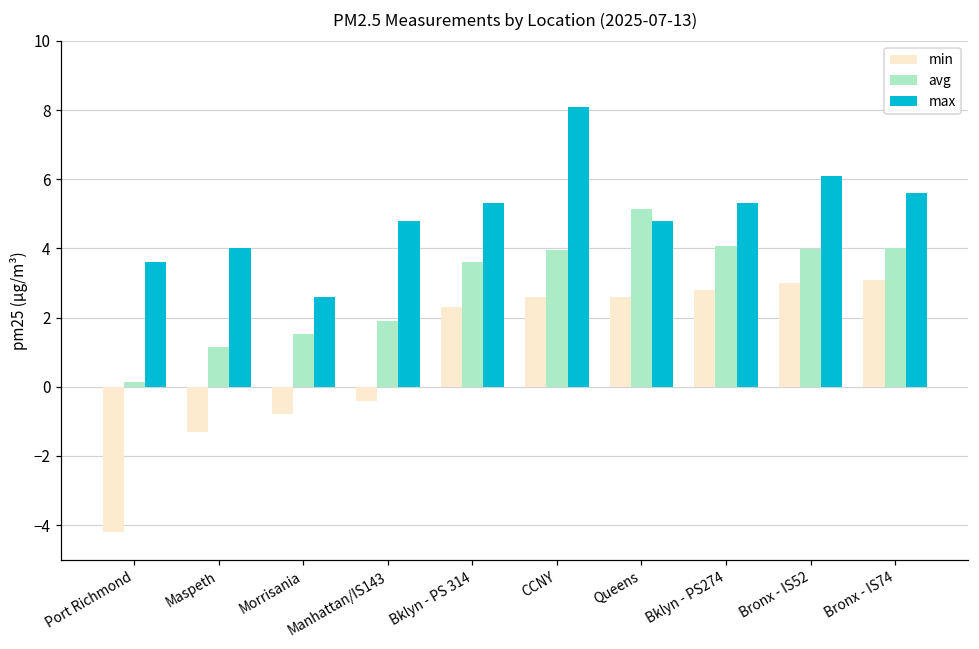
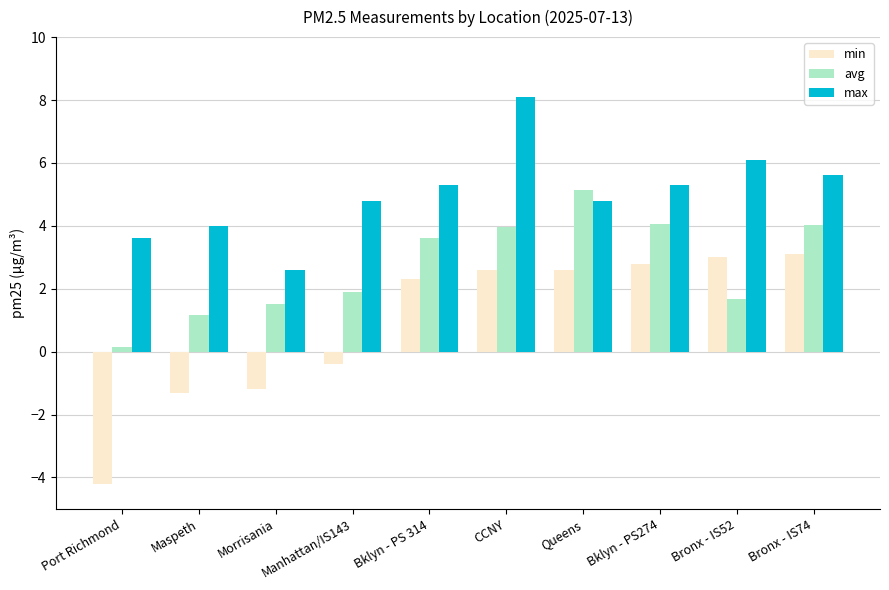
  {
    "min": {
      "Port Richmond": -4.2,
      "Maspeth": -1.3,
-     "Morrisania": -0.8,
+     "Morrisania": -1.2,
      "Manhattan/IS143": -0.4,
      "Bklyn - PS 314": 2.3,
      "CCNY": 2.6,
      "Queens": 2.6,
      "Bklyn - PS274": 2.8,
      "Bronx - IS52": 3.0,
      "Bronx - IS74": 3.1
    },
    "avg": {
      "Port Richmond": 0.2,
      "Maspeth": 1.2,
      "Morrisania": 1.5,
      "Manhattan/IS143": 1.9,
      "Bklyn - PS 314": 3.6,
      "CCNY": 4.0,
      "Queens": 5.2,
      "Bklyn - PS274": 4.1,
-     "Bronx - IS52": 4.0,
+     "Bronx - IS52": 1.7,
      "Bronx - IS74": 4.0
    },
    "max": {
      "Port Richmond": 3.6,
      "Maspeth": 4.0,
      "Morrisania": 2.6,
      "Manhattan/IS143": 4.8,
      "Bklyn - PS 314": 5.3,
      "CCNY": 8.1,
      "Queens": 4.8,
      "Bklyn - PS274": 5.3,
      "Bronx - IS52": 6.1,
      "Bronx - IS74": 5.6
    }
  }
